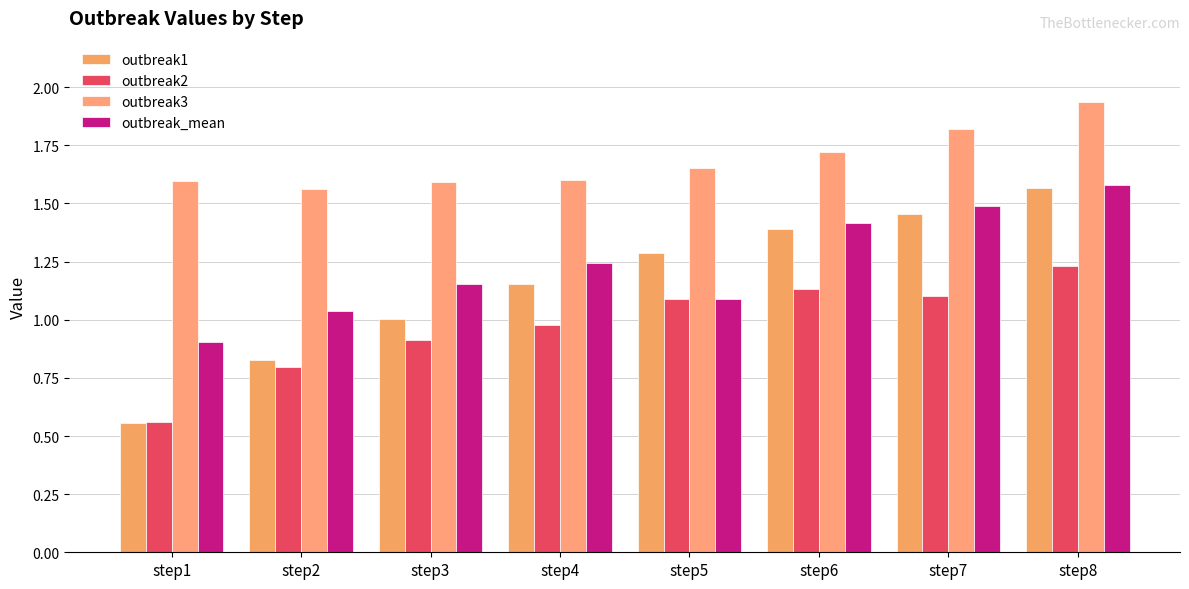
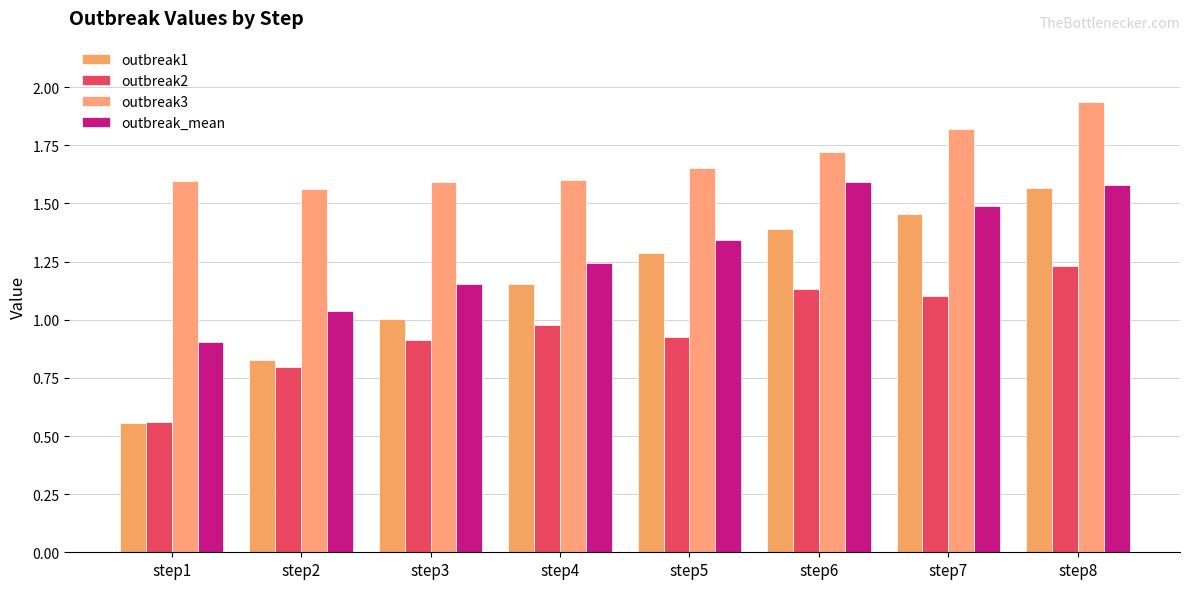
  {
    "outbreak2": {
      "step1": 0.56,
      "step2": 0.79,
      "step3": 0.91,
      "step4": 0.98,
-     "step5": 1.09,
+     "step5": 0.93,
      "step6": 1.13,
      "step7": 1.10,
      "step8": 1.23
    },
    "outbreak_mean": {
      "step1": 0.91,
      "step2": 1.04,
      "step3": 1.15,
      "step4": 1.24,
-     "step5": 1.09,
-     "step6": 1.42,
+     "step5": 1.34,
+     "step6": 1.59,
      "step7": 1.49,
      "step8": 1.58
    }
  }
